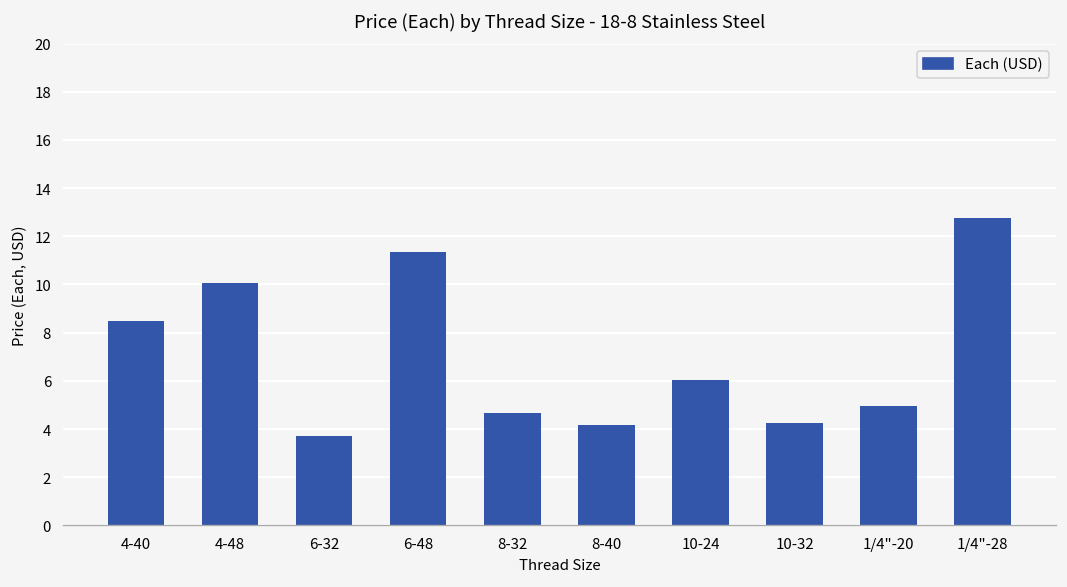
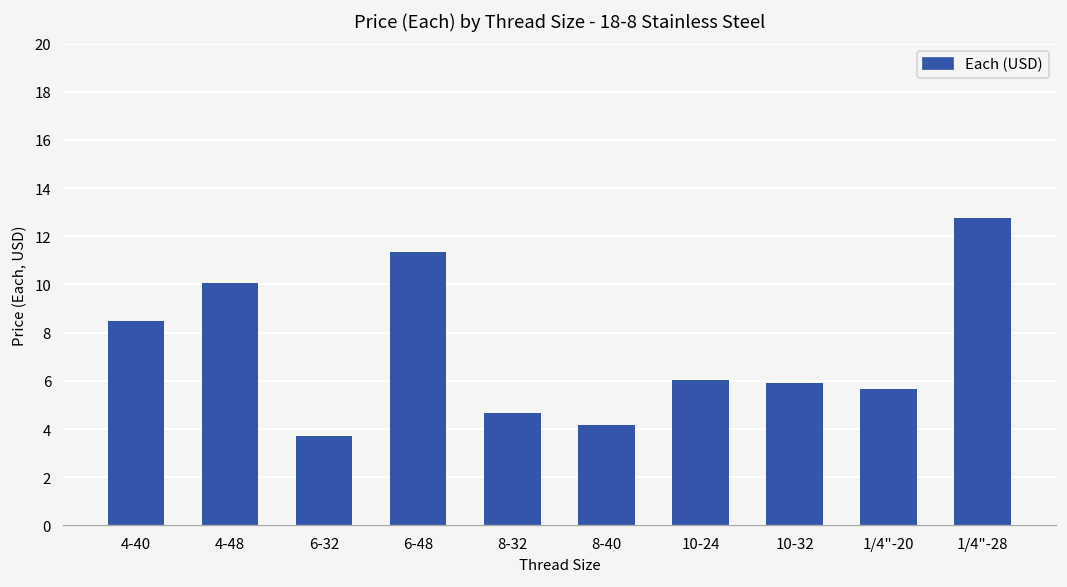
  {
    "4-40": 8.5,
    "4-48": 10.1,
    "6-32": 3.7,
    "6-48": 11.3,
    "8-32": 4.7,
    "8-40": 4.2,
    "10-24": 6.0,
-   "10-32": 4.3,
-   "1/4\"-20": 5.0,
+   "10-32": 5.9,
+   "1/4\"-20": 5.7,
    "1/4\"-28": 12.8
  }
